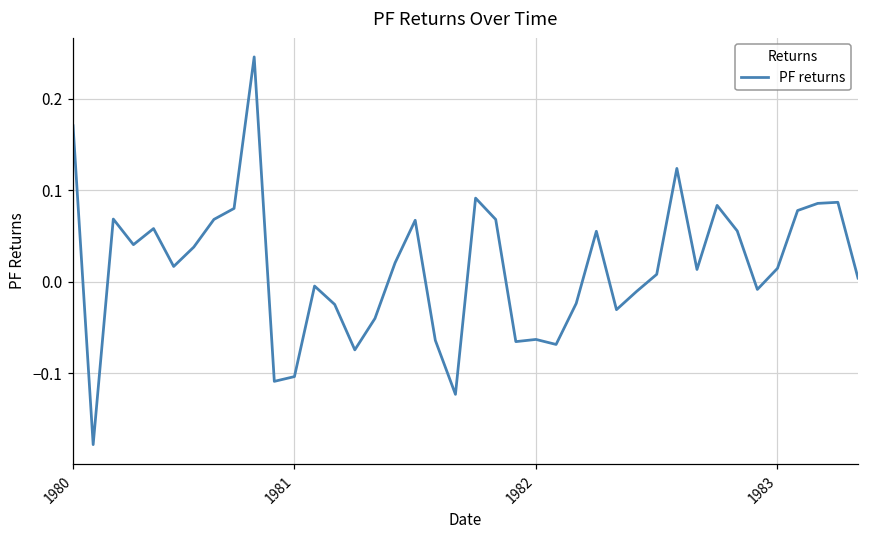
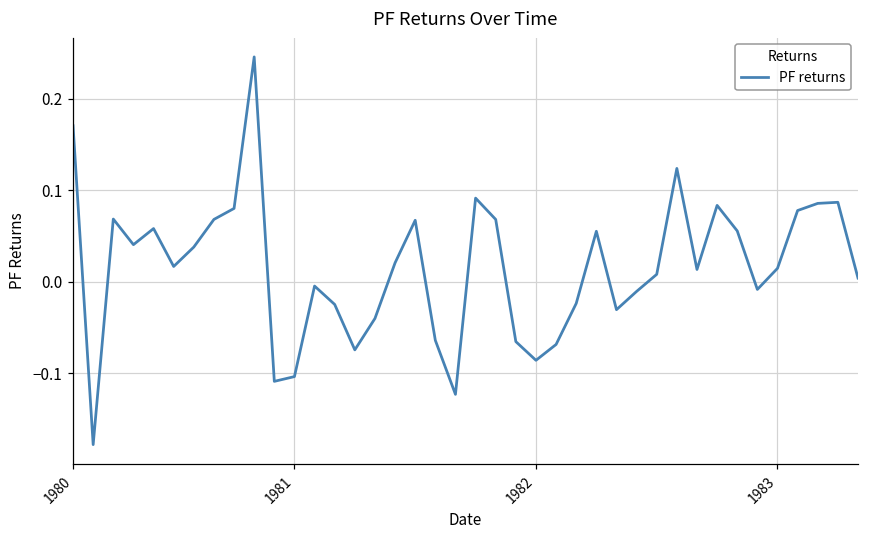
  {
    "1980": 0.17,
    "1981": -0.10,
-   "1982": -0.06,
+   "1982": -0.09,
    "1983": 0.01
  }
